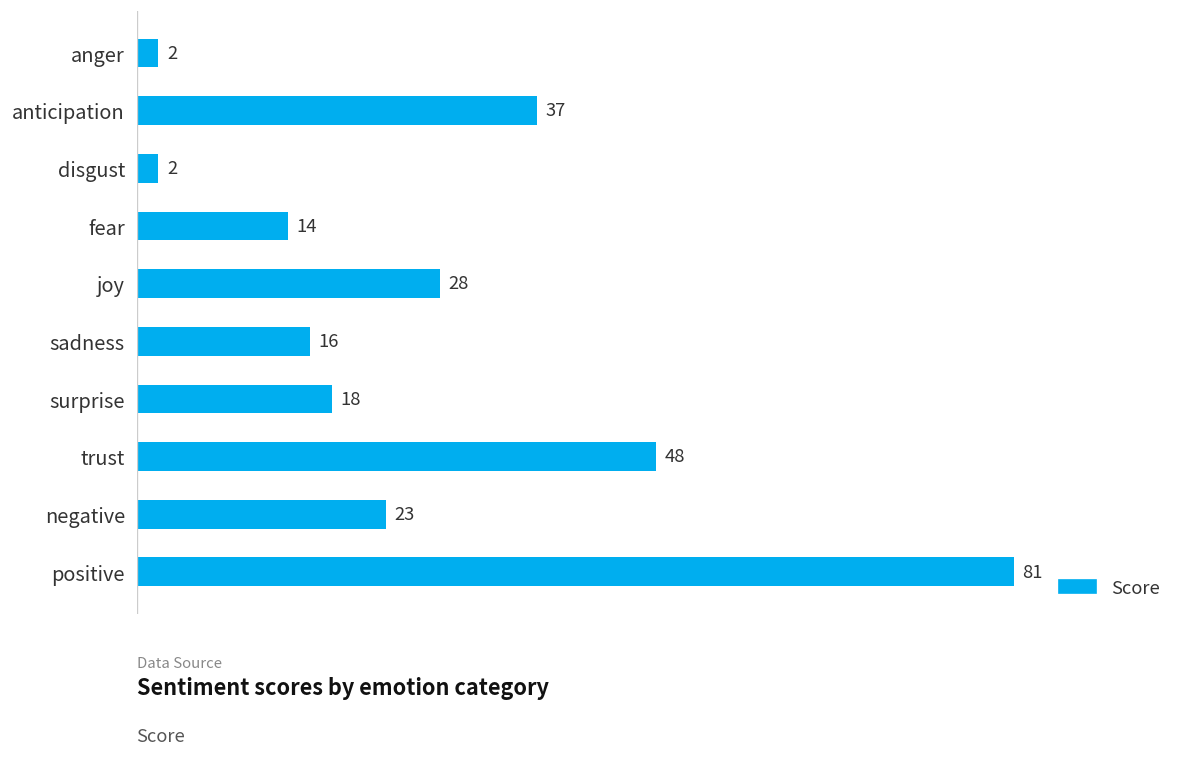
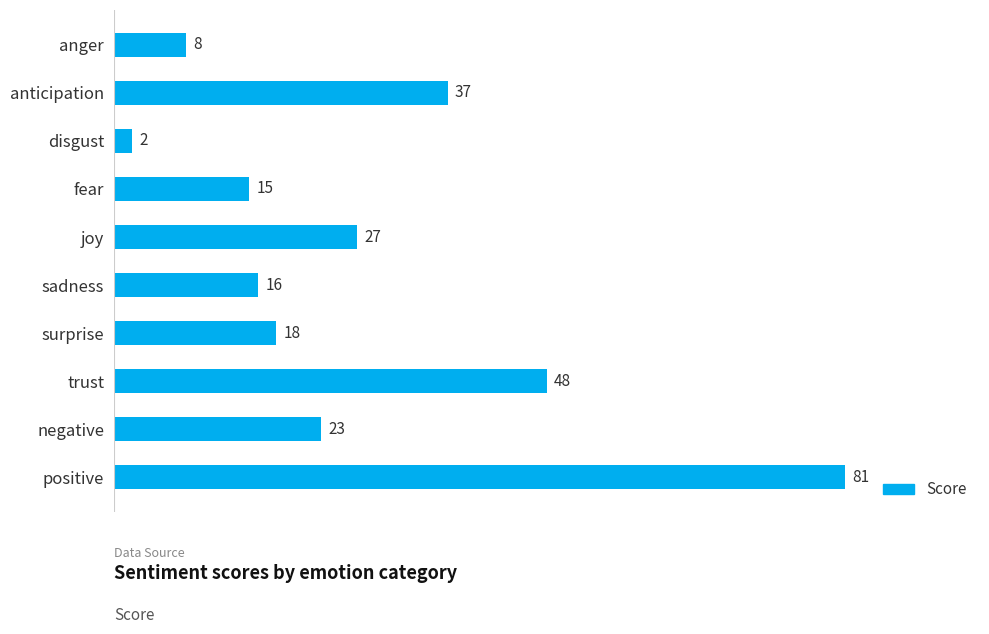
  {
-   "anger": 2,
+   "anger": 8,
    "anticipation": 37,
    "disgust": 2,
-   "fear": 14,
-   "joy": 28,
+   "fear": 15,
+   "joy": 27,
    "sadness": 16,
    "surprise": 18,
    "trust": 48,
    "negative": 23,
    "positive": 81
  }
